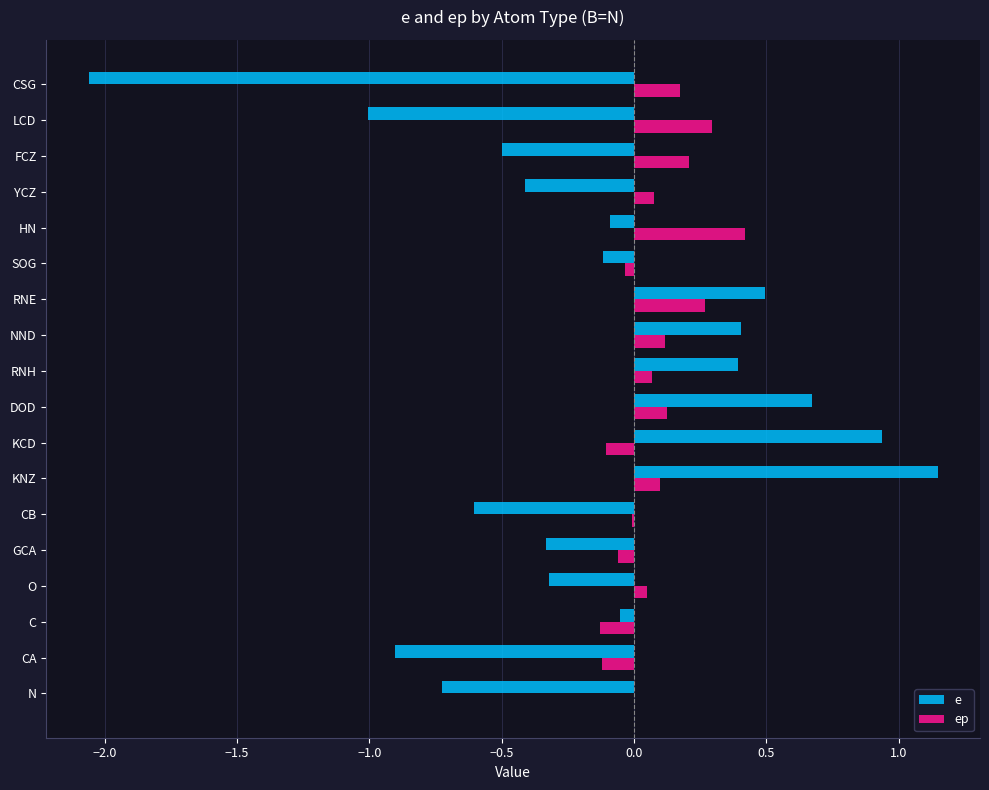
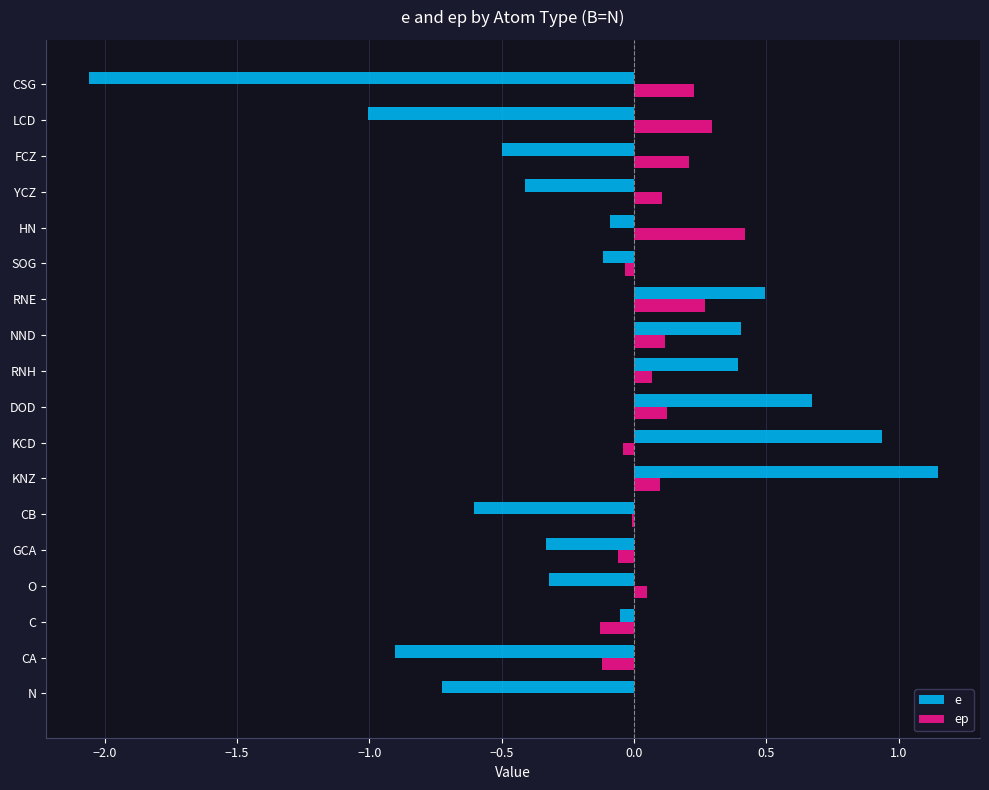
  {
    "e": {
      "CSG": -2.06,
      "LCD": -1.01,
      "FCZ": -0.50,
      "YCZ": -0.41,
      "HN": -0.09,
      "SOG": -0.12,
      "RNE": 0.50,
      "NND": 0.41,
      "RNH": 0.39,
      "DOD": 0.67,
      "KCD": 0.94,
      "KNZ": 1.15,
      "CB": -0.60,
      "GCA": -0.33,
      "O": -0.32,
      "C": -0.05,
      "CA": -0.90,
      "N": -0.72
    },
    "ep": {
-     "CSG": 0.17,
+     "CSG": 0.23,
      "LCD": 0.29,
      "FCZ": 0.21,
-     "YCZ": 0.08,
+     "YCZ": 0.11,
      "HN": 0.42,
      "SOG": -0.03,
      "RNE": 0.27,
      "NND": 0.12,
      "RNH": 0.07,
      "DOD": 0.13,
-     "KCD": -0.11,
+     "KCD": -0.04,
      "KNZ": 0.10,
      "GCA": -0.06,
      "O": 0.05,
      "C": -0.13,
      "CA": -0.12,
      "N": 0.00
    }
  }
